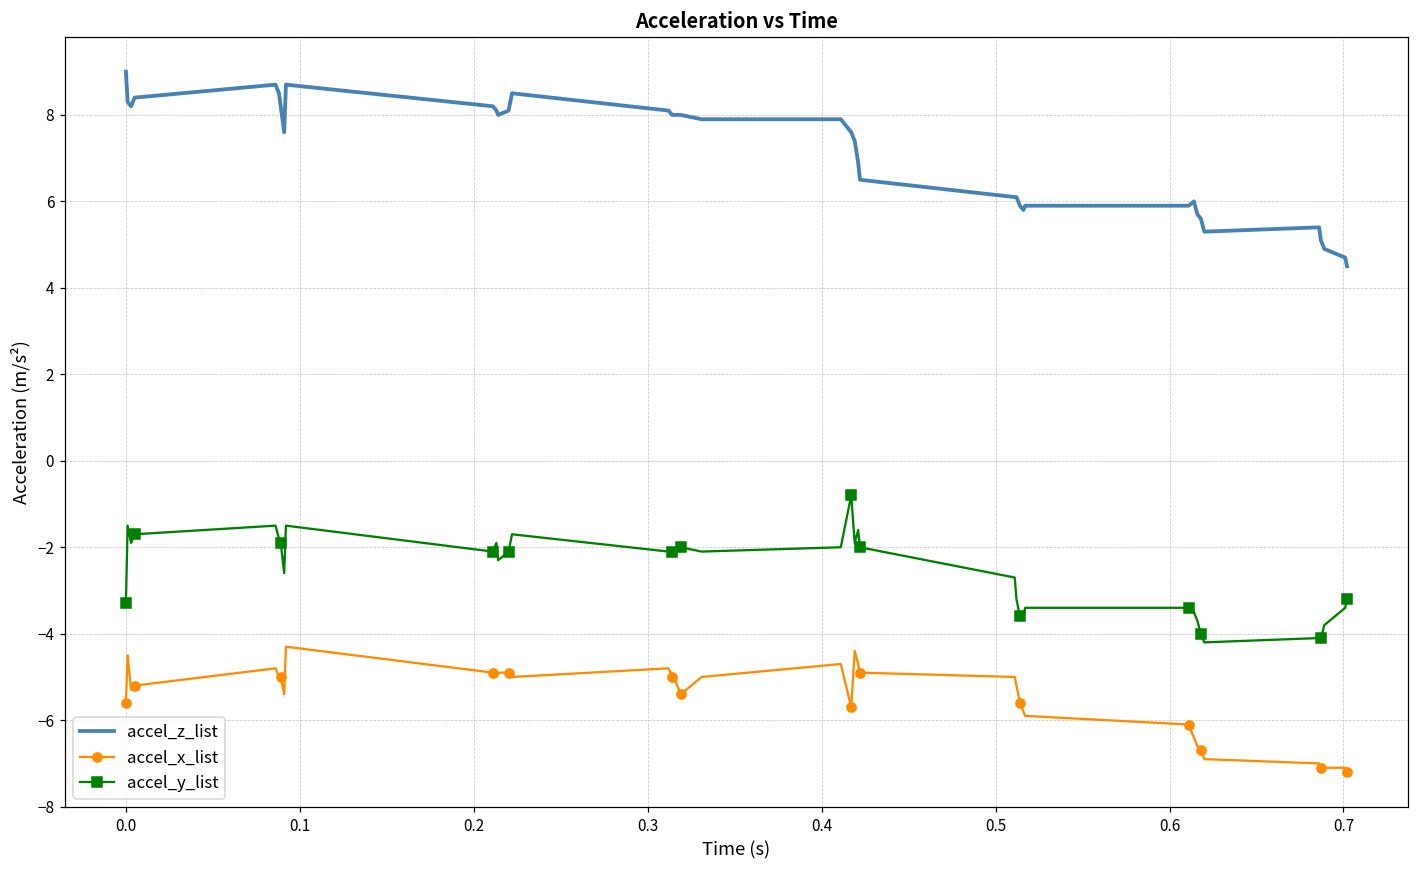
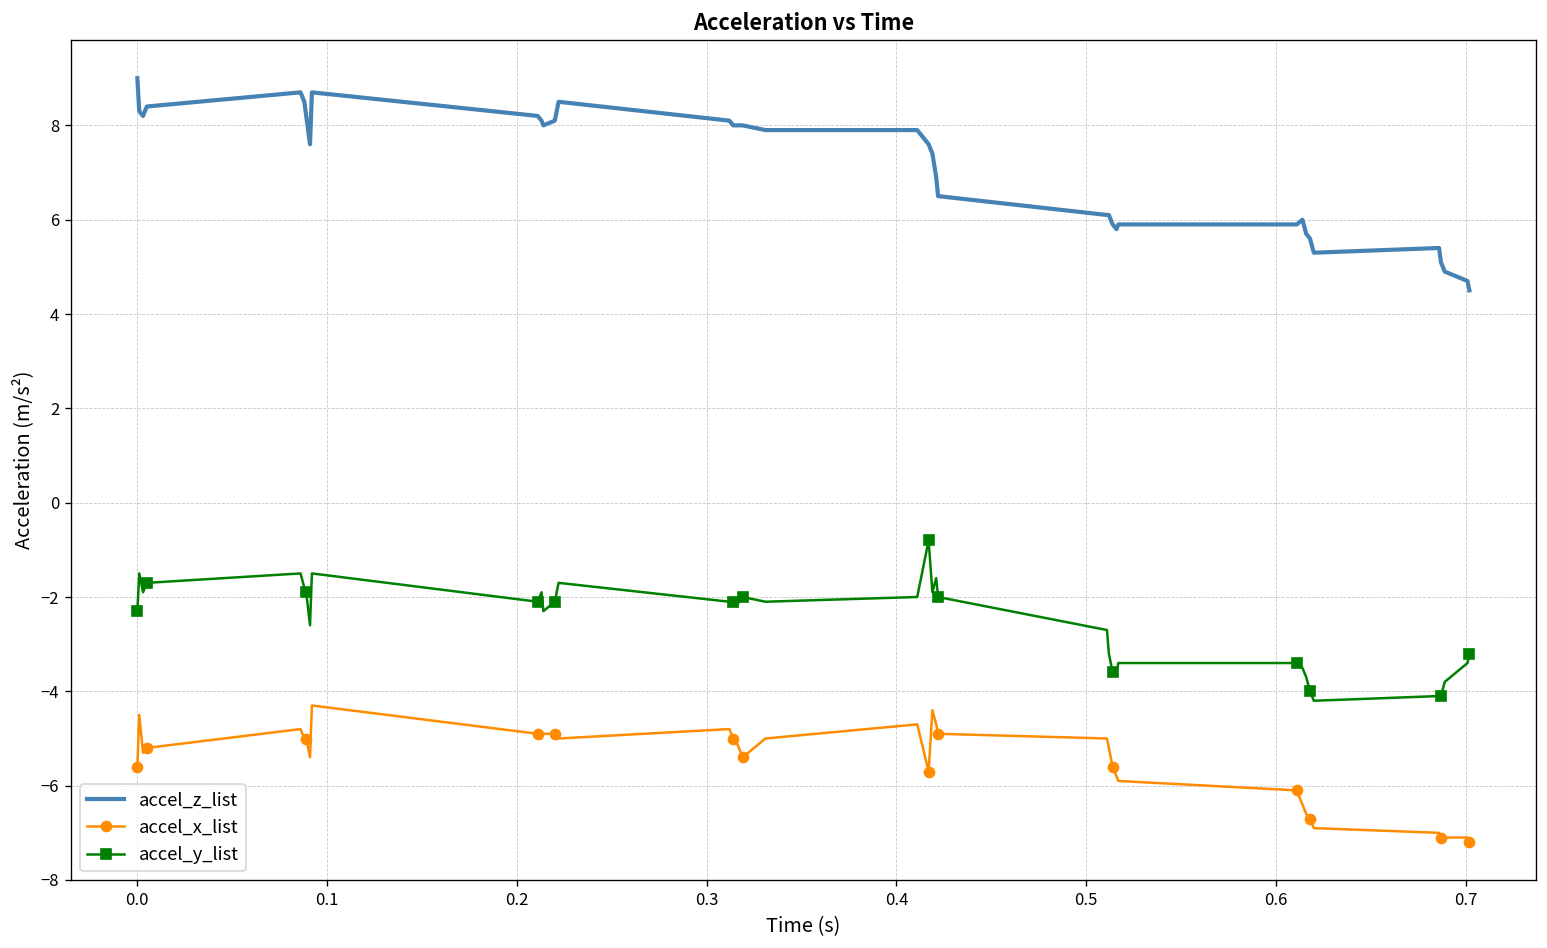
  {
    "accel_z_list": {
      "0.0": 9.0
    },
    "accel_x_list": {
      "0.0": -5.6
    },
    "accel_y_list": {
-     "0.0": -3.3
+     "0.0": -2.3
    }
  }
